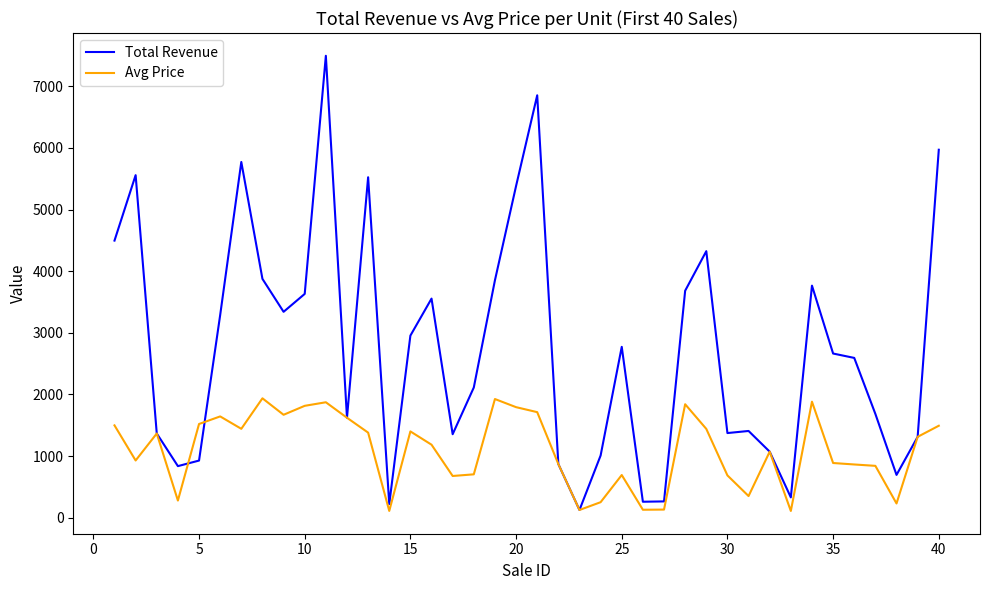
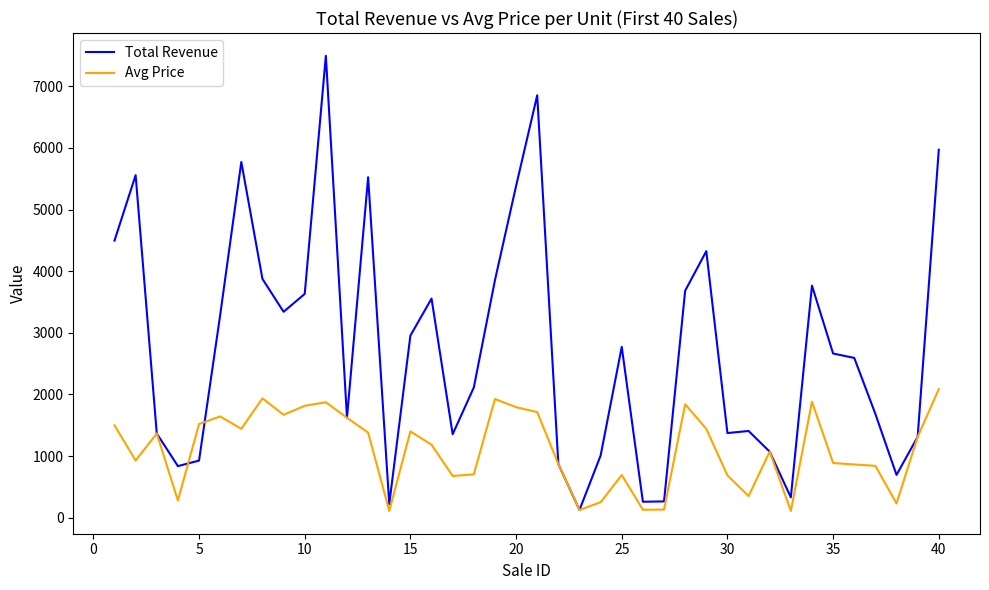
  {
    "Total Revenue": {
      "5": 900,
      "10": 3600,
      "15": 3000,
      "20": 5400,
      "25": 2800,
      "30": 1400,
      "35": 2700,
      "40": 6000
    },
    "Avg Price": {
      "5": 1500,
      "10": 1800,
      "15": 1400,
      "20": 1800,
      "25": 700,
      "30": 700,
      "35": 900,
-     "40": 1500
+     "40": 2100
    }
  }
